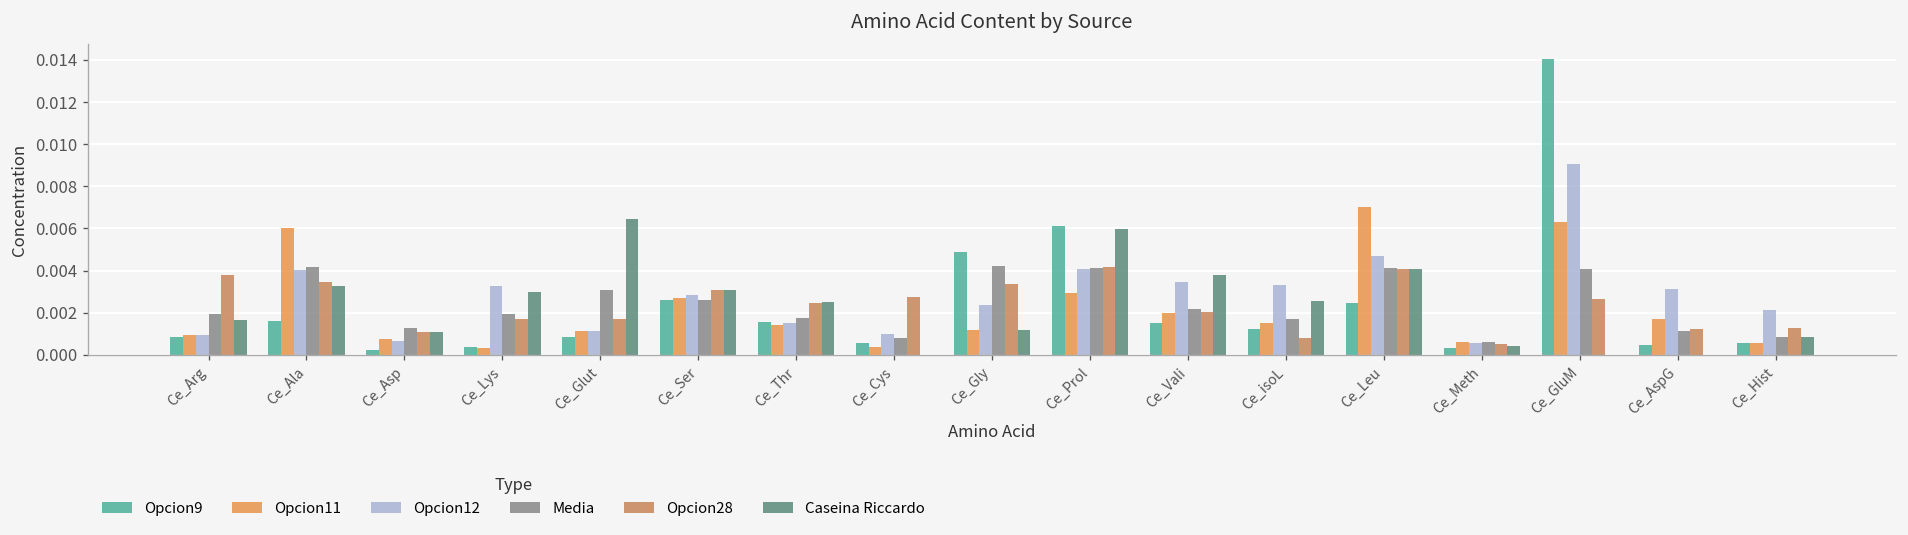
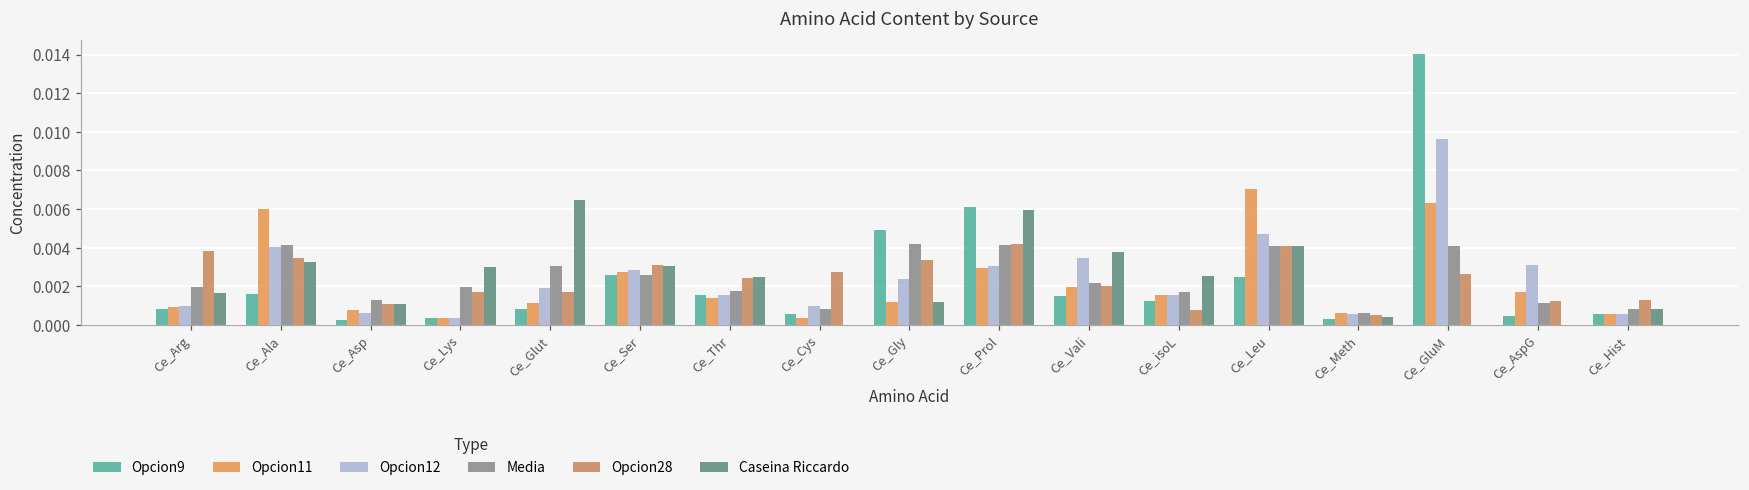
  {
    "Opcion12": {
      "Ce_Arg": 0.0010,
      "Ce_Ala": 0.0040,
      "Ce_Asp": 0.0006,
-     "Ce_Lys": 0.0033,
-     "Ce_Glut": 0.0011,
+     "Ce_Lys": 0.0004,
+     "Ce_Glut": 0.0019,
      "Ce_Ser": 0.0028,
      "Ce_Thr": 0.0015,
      "Ce_Cys": 0.0010,
      "Ce_Gly": 0.0024,
-     "Ce_Prol": 0.0041,
+     "Ce_Prol": 0.0030,
      "Ce_Vali": 0.0034,
-     "Ce_isoL": 0.0033,
+     "Ce_isoL": 0.0015,
      "Ce_Leu": 0.0047,
      "Ce_Meth": 0.0006,
-     "Ce_GluM": 0.0091,
+     "Ce_GluM": 0.0096,
      "Ce_AspG": 0.0031,
-     "Ce_Hist": 0.0021
+     "Ce_Hist": 0.0006
    }
  }
